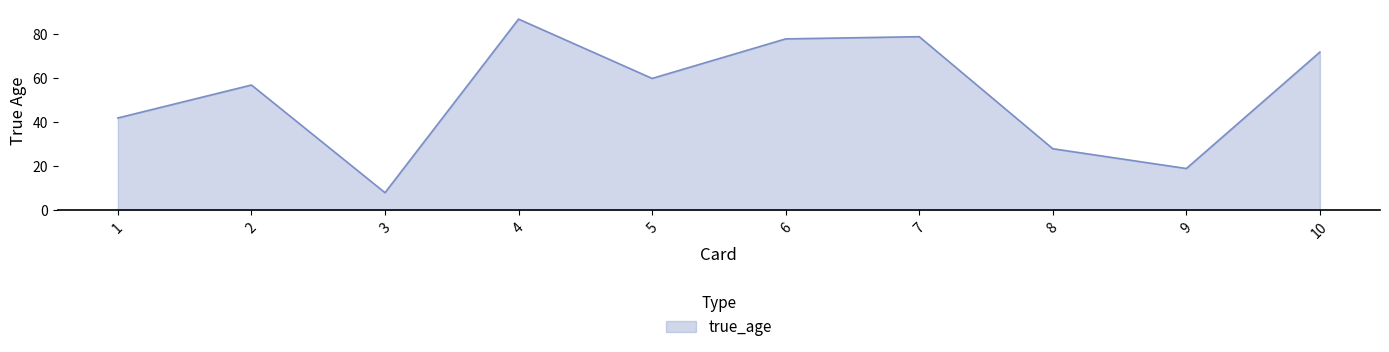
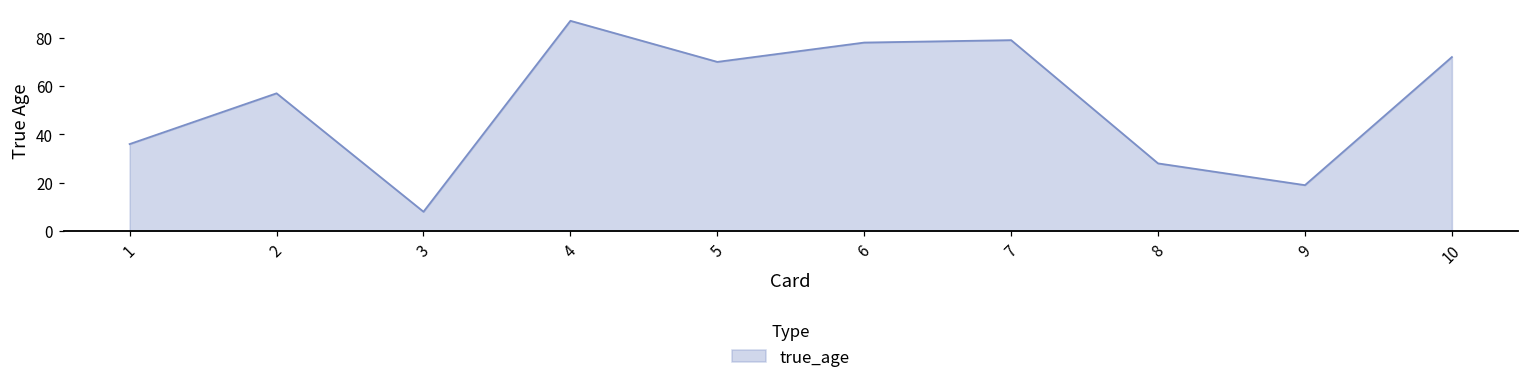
  {
-   "1": 42,
+   "1": 36,
    "2": 57,
    "3": 8,
    "4": 87,
-   "5": 60,
+   "5": 70,
    "6": 78,
    "7": 79,
    "8": 28,
    "9": 19,
    "10": 72
  }
